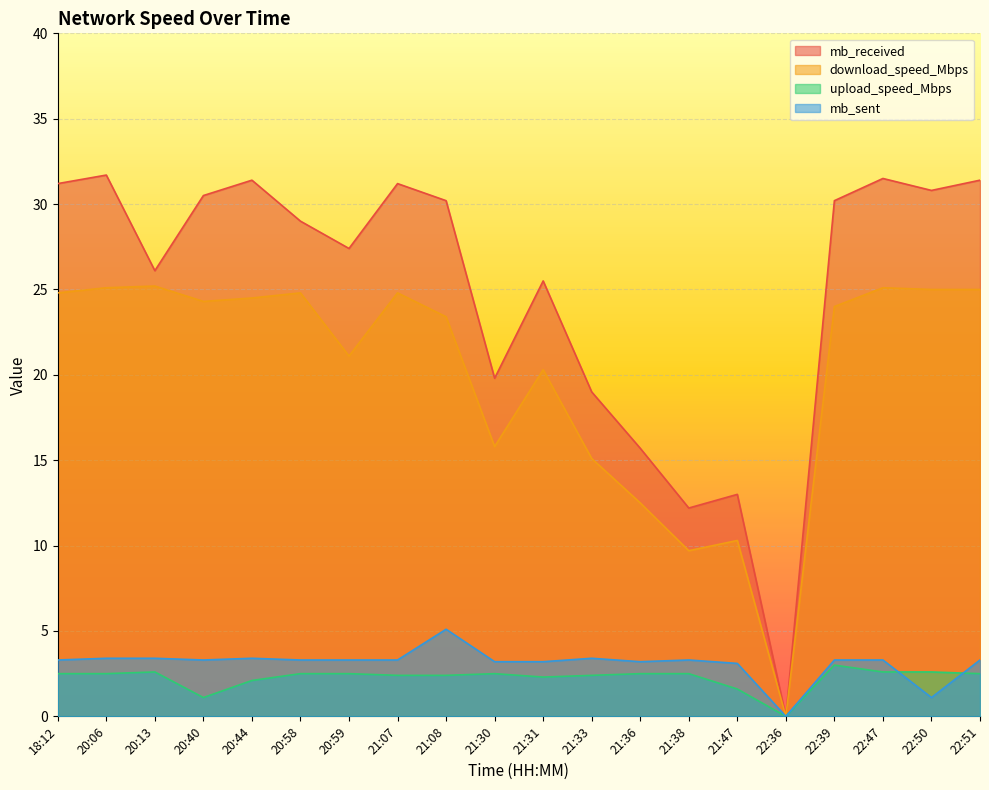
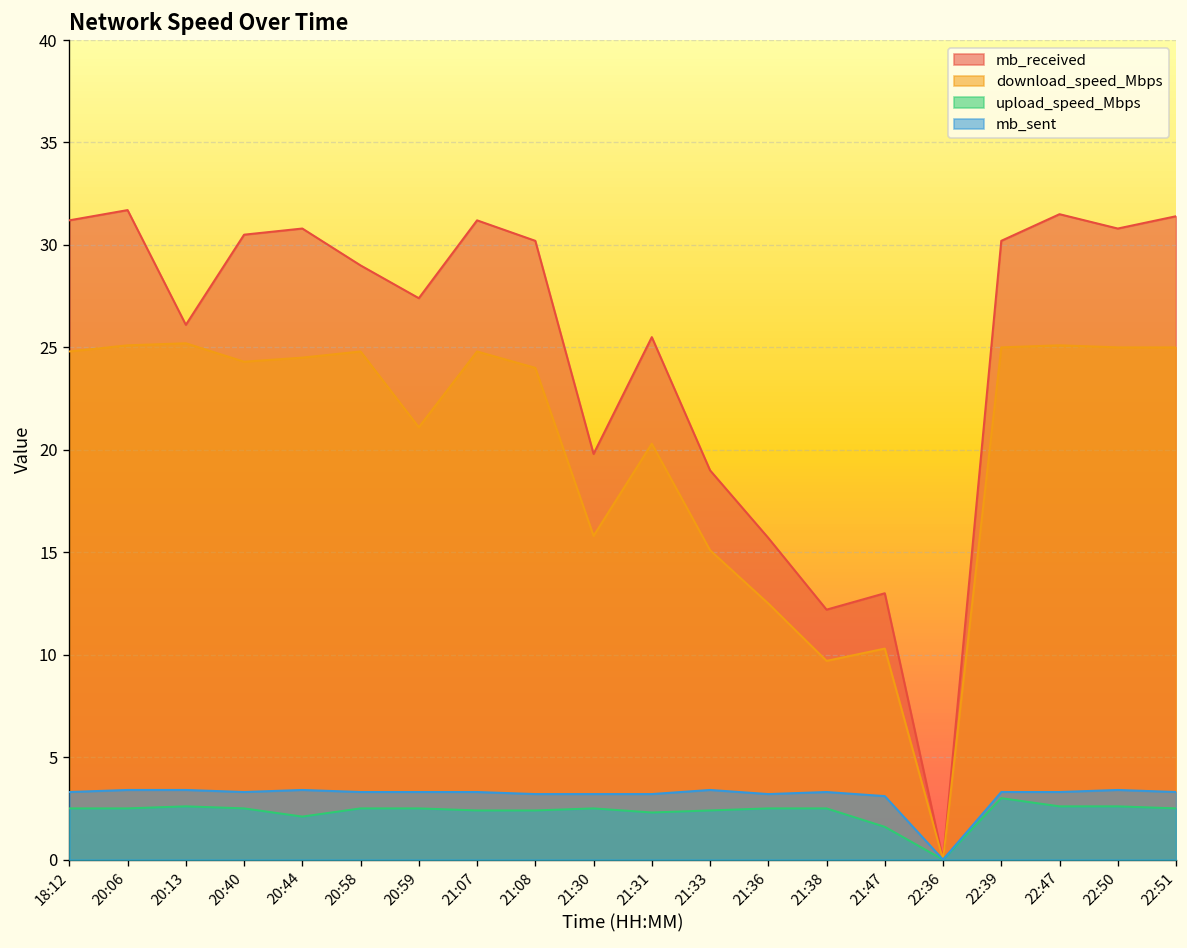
  {
    "mb_received": {
      "18:12": 31.2,
      "20:06": 31.7,
      "20:13": 26.1,
      "20:40": 30.5,
-     "20:44": 31.4,
+     "20:44": 30.8,
      "20:58": 29.0,
      "20:59": 27.4,
      "21:07": 31.2,
      "21:08": 30.2,
      "21:30": 19.8,
      "21:31": 25.5,
      "21:33": 19.0,
      "21:36": 15.7,
      "21:38": 12.2,
      "21:47": 13.0,
      "22:39": 30.2,
      "22:47": 31.5,
      "22:50": 30.8,
      "22:51": 31.4
    },
    "download_speed_Mbps": {
      "18:12": 24.8,
      "20:06": 25.1,
      "20:13": 25.2,
      "20:40": 24.3,
      "20:44": 24.5,
      "20:58": 24.8,
      "20:59": 21.1,
      "21:07": 24.8,
-     "21:08": 23.4,
+     "21:08": 24.0,
      "21:30": 15.8,
      "21:31": 20.3,
      "21:33": 15.1,
      "21:36": 12.5,
      "21:38": 9.7,
      "21:47": 10.3,
-     "22:39": 24,
+     "22:39": 25,
      "22:47": 25.1,
      "22:50": 25.0,
      "22:51": 25.0
    },
    "upload_speed_Mbps": {
      "18:12": 2.5,
      "20:06": 2.5,
      "20:13": 2.6,
-     "20:40": 1.1,
+     "20:40": 2.5,
      "20:44": 2.1,
      "20:58": 2.5,
      "20:59": 2.5,
      "21:07": 2.4,
      "21:08": 2.4,
      "21:30": 2.5,
      "21:31": 2.3,
      "21:33": 2.4,
      "21:36": 2.5,
      "21:38": 2.5,
      "21:47": 1.6,
      "22:39": 3.0,
      "22:47": 2.6,
      "22:50": 2.6,
      "22:51": 2.5
    },
    "mb_sent": {
      "18:12": 3.3,
      "20:06": 3.4,
      "20:13": 3.4,
      "20:40": 3.3,
      "20:44": 3.4,
      "20:58": 3.3,
      "20:59": 3.3,
      "21:07": 3.3,
-     "21:08": 5.1,
+     "21:08": 3.2,
      "21:30": 3.2,
      "21:31": 3.2,
      "21:33": 3.4,
      "21:36": 3.2,
      "21:38": 3.3,
      "21:47": 3.1,
      "22:39": 3.3,
      "22:47": 3.3,
-     "22:50": 1.1,
+     "22:50": 3.4,
      "22:51": 3.3
    }
  }
